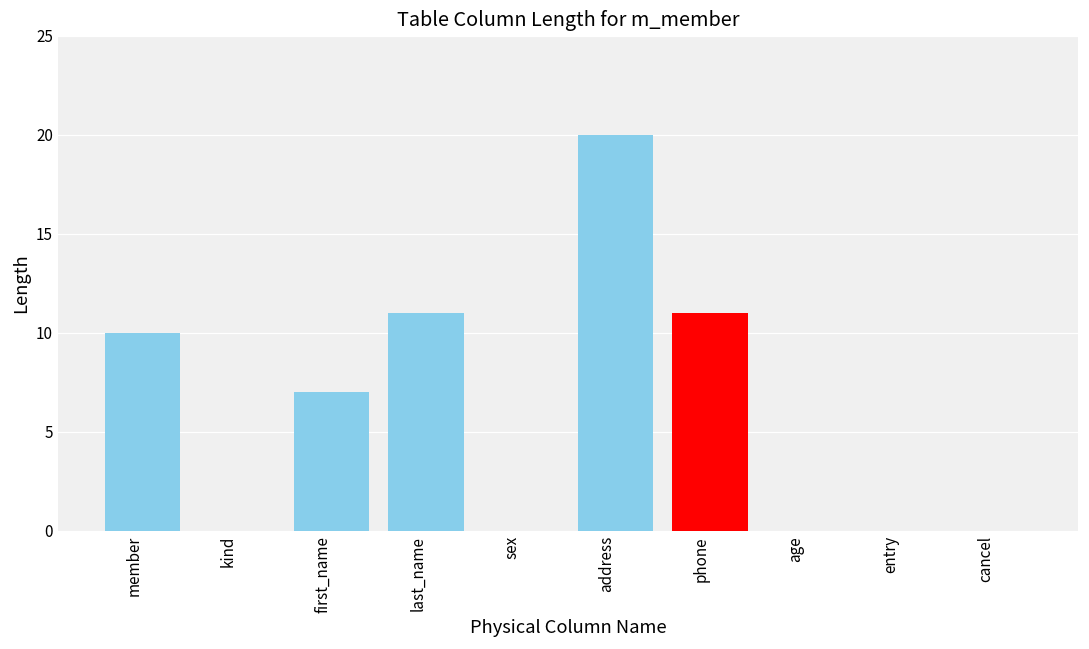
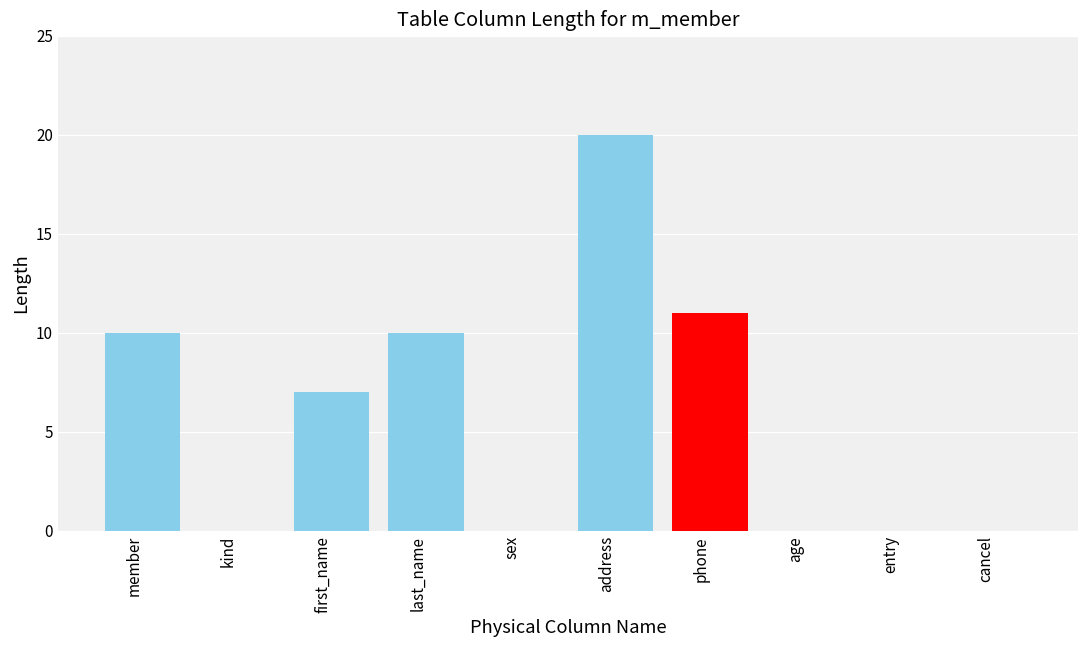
  {
    "member": 10,
    "kind": 0,
    "first_name": 7,
-   "last_name": 11,
+   "last_name": 10,
    "sex": 0,
    "address": 20,
    "phone": 11,
    "age": 0,
    "entry": 0,
    "cancel": 0
  }
